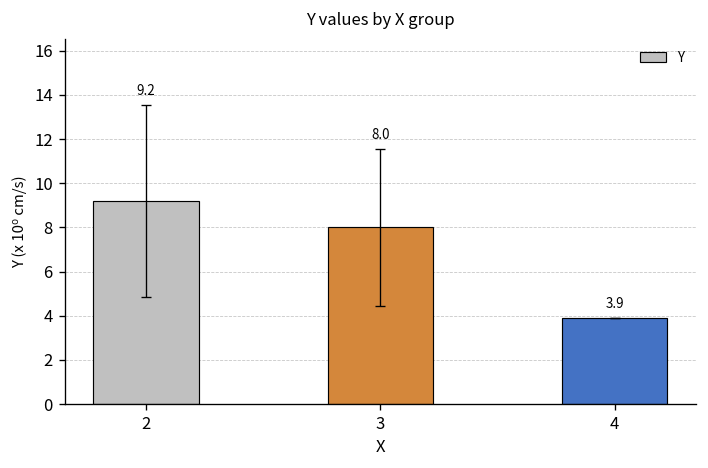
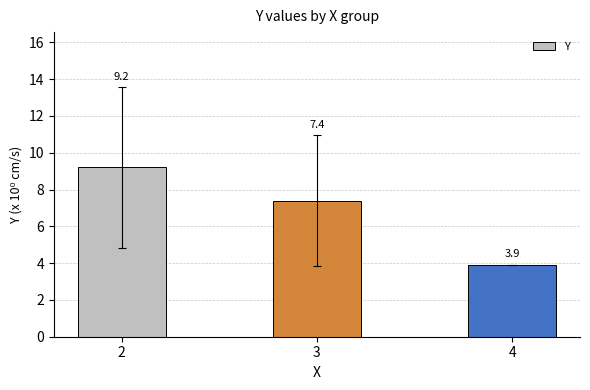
  {
    "Y": {
-     "3": 8.0,
+     "3": 7.4,
      "4": 3.9
    }
  }
